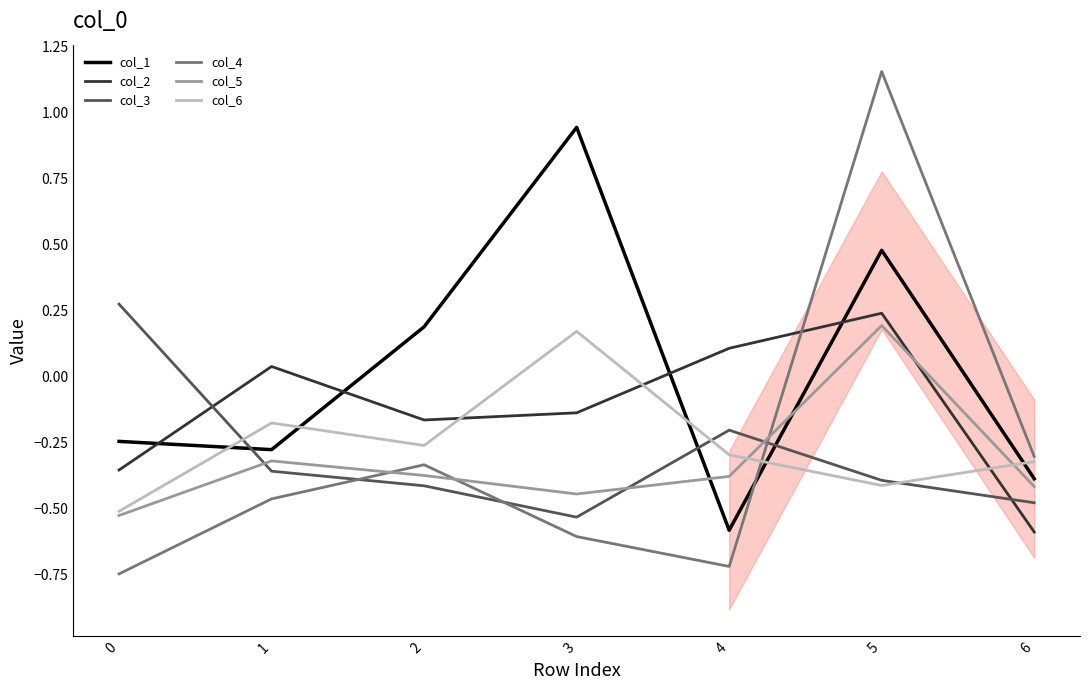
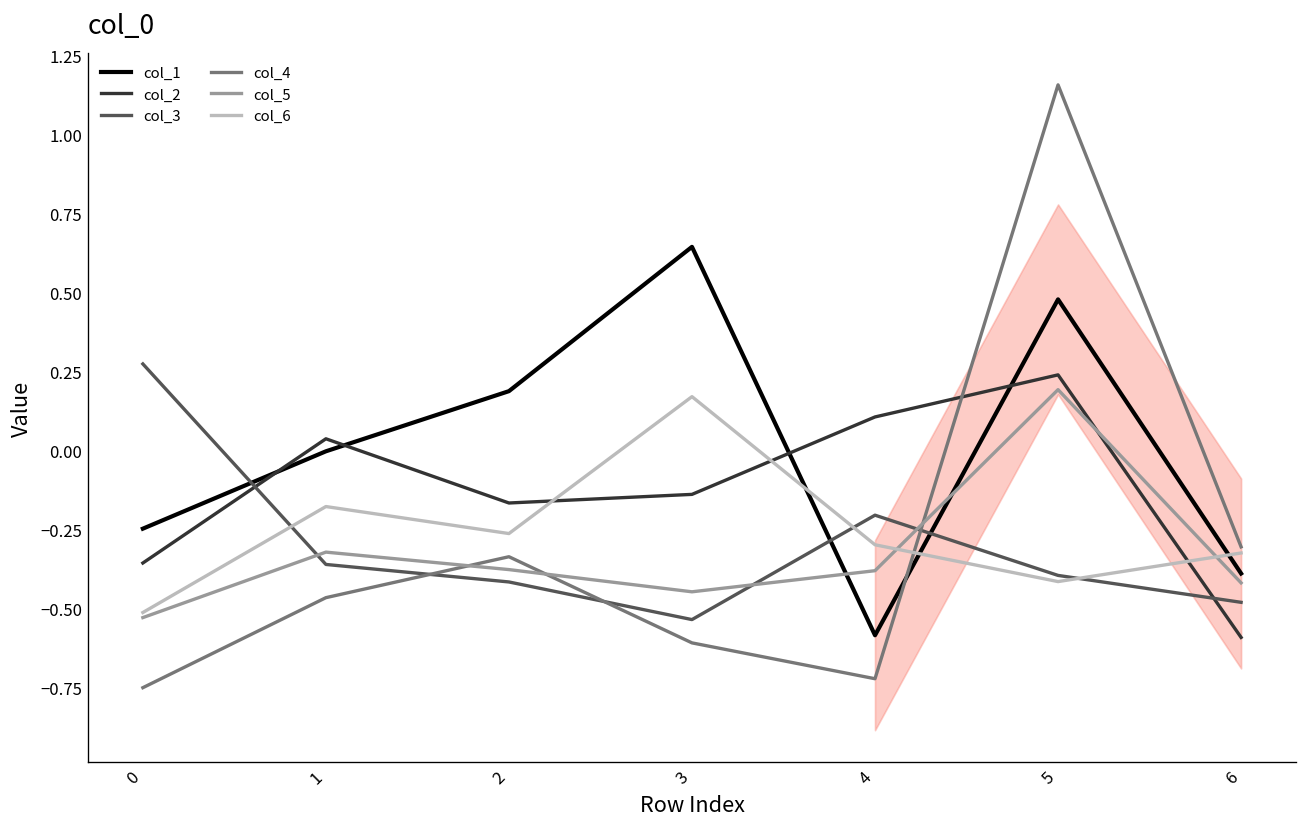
  {
    "col_1": {
      "0": -0.25,
-     "1": -0.28,
+     "1": 0.00,
      "2": 0.19,
-     "3": 0.94,
+     "3": 0.64,
      "4": -0.58,
      "5": 0.48,
      "6": -0.39
    }
  }
